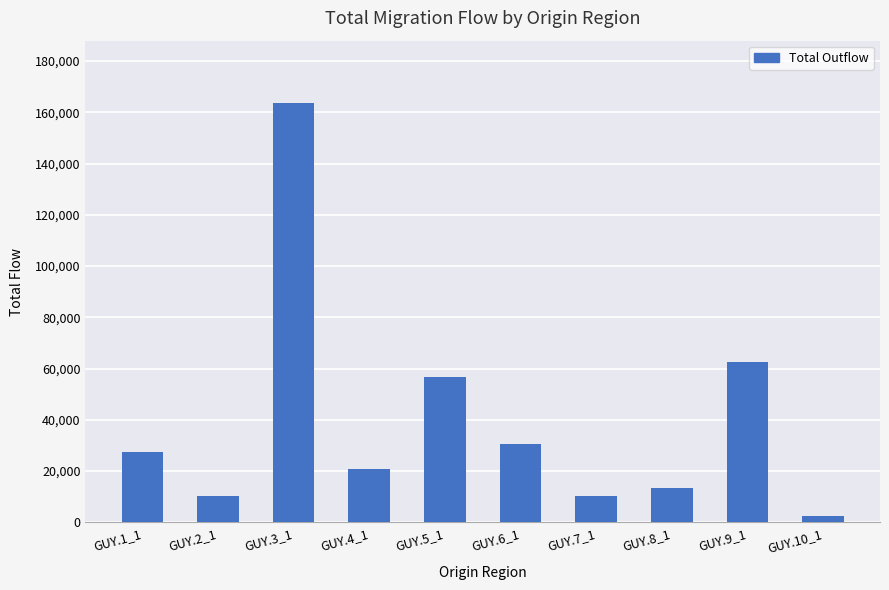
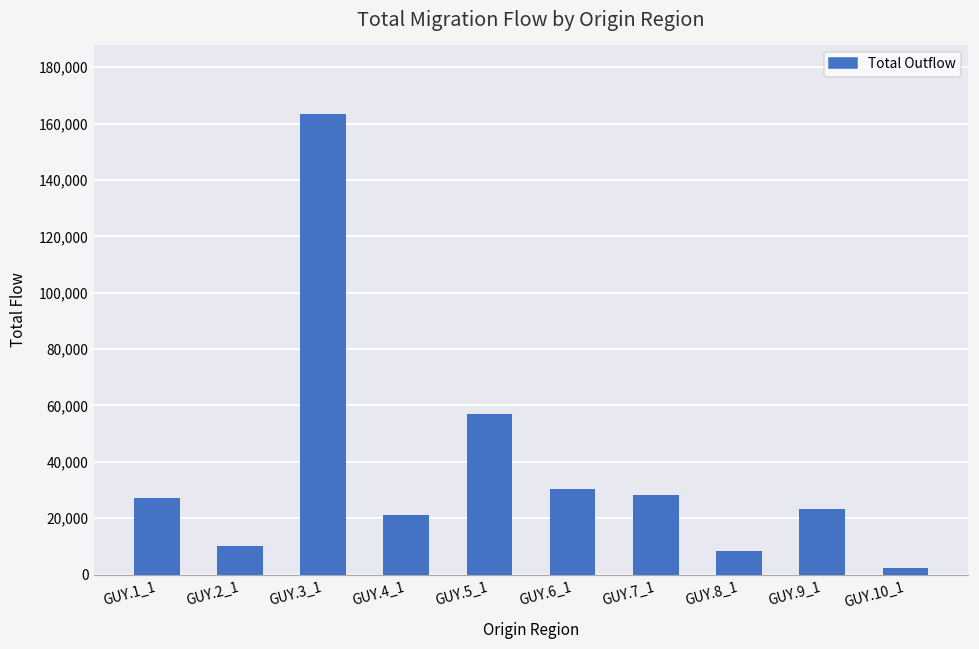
  {
    "GUY.1_1": "27,000",
    "GUY.2_1": "10,000",
    "GUY.3_1": "163,000",
    "GUY.4_1": "21,000",
    "GUY.5_1": "57,000",
    "GUY.6_1": "30,000",
-   "GUY.7_1": "10,000",
-   "GUY.8_1": "13,000",
-   "GUY.9_1": "62,000",
+   "GUY.7_1": "28,000",
+   "GUY.8_1": "8,000",
+   "GUY.9_1": "23,000",
    "GUY.10_1": "2,000"
  }
